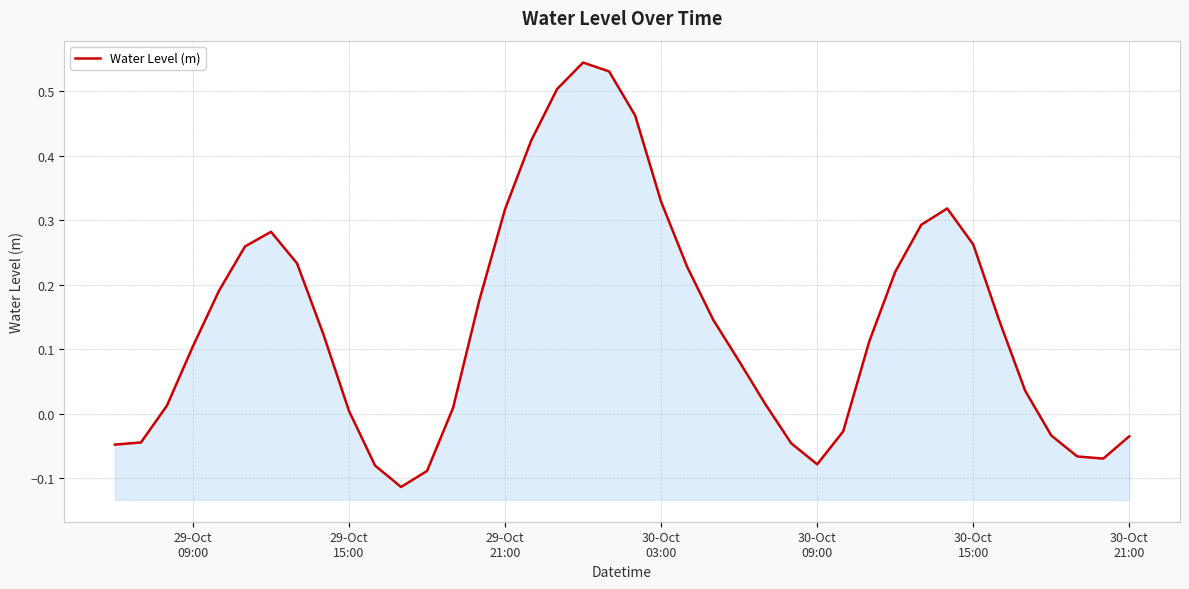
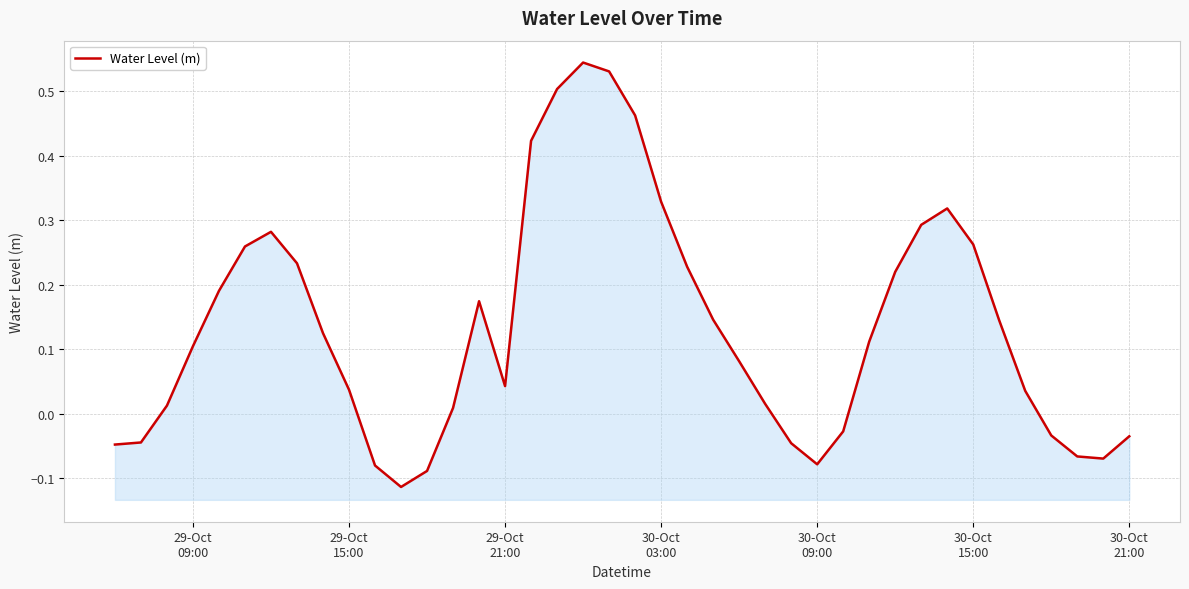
  {
    "29-Oct 09:00": 0.10,
-   "29-Oct 15:00": 0.00,
-   "29-Oct 21:00": 0.32,
+   "29-Oct 15:00": 0.04,
+   "29-Oct 21:00": 0.04,
    "30-Oct 03:00": 0.33,
    "30-Oct 09:00": -0.08,
    "30-Oct 15:00": 0.26,
    "30-Oct 21:00": -0.04
  }
